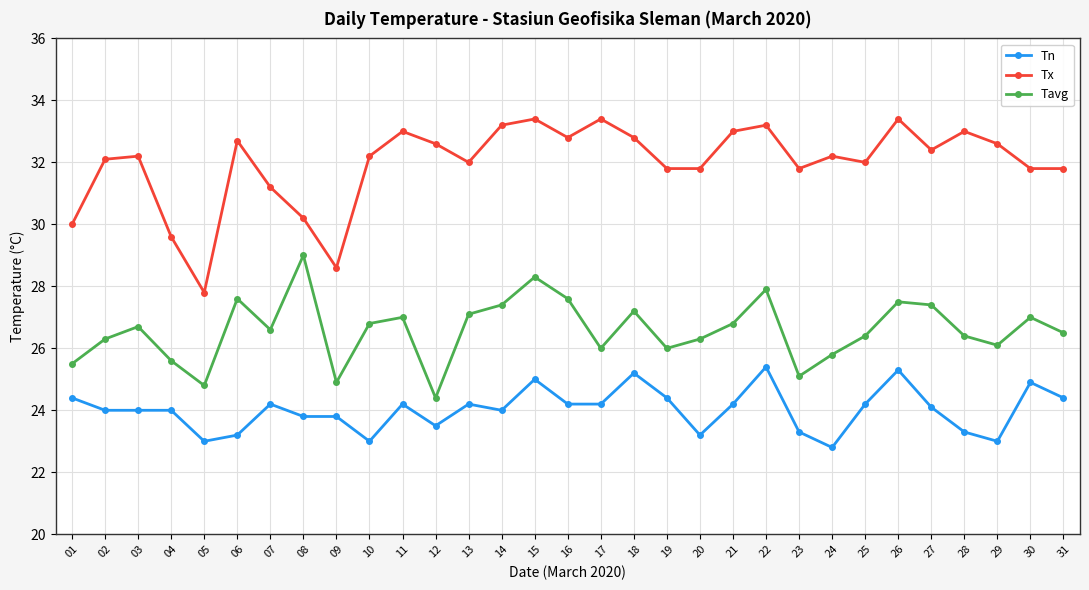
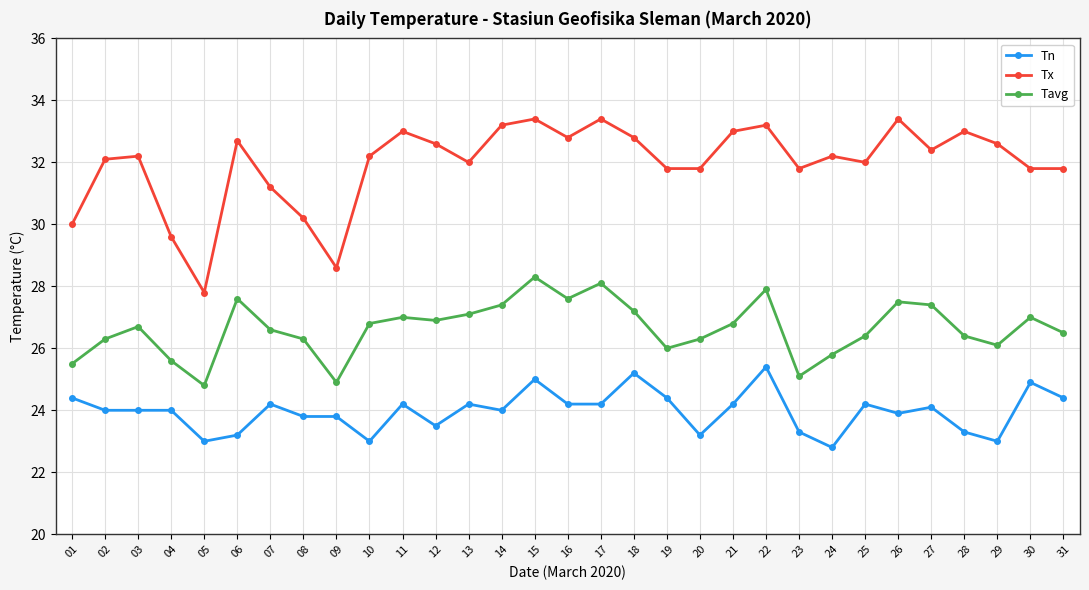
  {
    "Tn": {
      "01": 24.4,
      "02": 24.0,
      "03": 24.0,
      "04": 24.0,
      "05": 23.0,
      "06": 23.2,
      "07": 24.2,
      "08": 23.8,
      "09": 23.8,
      "10": 23.0,
      "11": 24.2,
      "12": 23.5,
      "13": 24.2,
      "14": 24.0,
      "15": 25.0,
      "16": 24.2,
      "17": 24.2,
      "18": 25.2,
      "19": 24.4,
      "20": 23.2,
      "21": 24.2,
      "22": 25.4,
      "23": 23.3,
      "24": 22.8,
      "25": 24.2,
-     "26": 25.3,
+     "26": 23.9,
      "27": 24.1,
      "28": 23.3,
      "29": 23.0,
      "30": 24.9,
      "31": 24.4
    },
    "Tx": {
      "01": 30.0,
      "02": 32.1,
      "03": 32.2,
      "04": 29.6,
      "05": 27.8,
      "06": 32.7,
      "07": 31.2,
      "08": 30.2,
      "09": 28.6,
      "10": 32.2,
      "11": 33.0,
      "12": 32.6,
      "13": 32.0,
      "14": 33.2,
      "15": 33.4,
      "16": 32.8,
      "17": 33.4,
      "18": 32.8,
      "19": 31.8,
      "20": 31.8,
      "21": 33.0,
      "22": 33.2,
      "23": 31.8,
      "24": 32.2,
      "25": 32.0,
      "26": 33.4,
      "27": 32.4,
      "28": 33.0,
      "29": 32.6,
      "30": 31.8,
      "31": 31.8
    },
    "Tavg": {
      "01": 25.5,
      "02": 26.3,
      "03": 26.7,
      "04": 25.6,
      "05": 24.8,
      "06": 27.6,
      "07": 26.6,
-     "08": 29.0,
+     "08": 26.3,
      "09": 24.9,
      "10": 26.8,
      "11": 27.0,
-     "12": 24.4,
+     "12": 26.9,
      "13": 27.1,
      "14": 27.4,
      "15": 28.3,
      "16": 27.6,
-     "17": 26.0,
+     "17": 28.1,
      "18": 27.2,
      "19": 26.0,
      "20": 26.3,
      "21": 26.8,
      "22": 27.9,
      "23": 25.1,
      "24": 25.8,
      "25": 26.4,
      "26": 27.5,
      "27": 27.4,
      "28": 26.4,
      "29": 26.1,
      "30": 27.0,
      "31": 26.5
    }
  }
